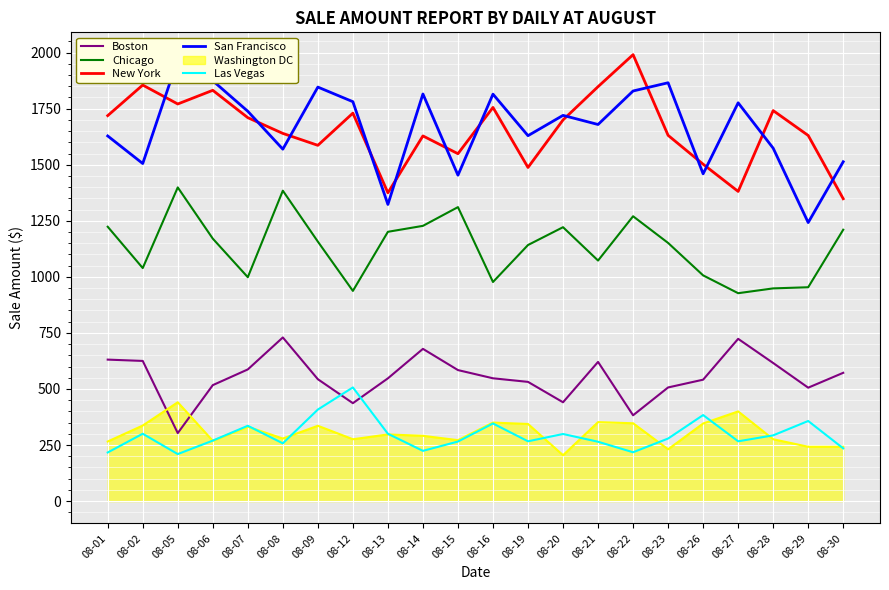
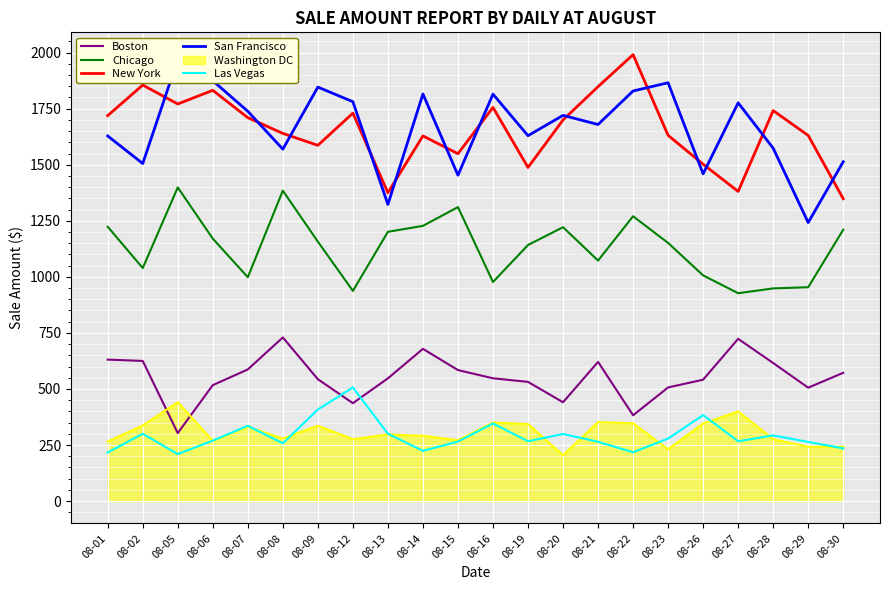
  {
    "Boston": {
      "08-01": 630,
      "08-02": 630,
      "08-05": 300,
      "08-06": 520,
      "08-07": 590,
      "08-08": 730,
      "08-09": 540,
      "08-12": 440,
      "08-13": 550,
      "08-14": 680,
      "08-15": 580,
      "08-16": 550,
      "08-19": 530,
      "08-20": 440,
      "08-21": 620,
      "08-22": 380,
      "08-23": 510,
      "08-26": 540,
      "08-27": 720,
      "08-28": 620,
      "08-29": 510,
      "08-30": 570
    },
    "Chicago": {
      "08-01": 1220,
      "08-02": 1040,
      "08-05": 1400,
      "08-06": 1170,
      "08-07": 1000,
      "08-08": 1380,
      "08-09": 1160,
      "08-12": 940,
      "08-13": 1200,
      "08-14": 1230,
      "08-15": 1310,
      "08-16": 980,
      "08-19": 1140,
      "08-20": 1220,
      "08-21": 1070,
      "08-22": 1270,
      "08-23": 1150,
      "08-26": 1010,
      "08-27": 930,
      "08-28": 950,
      "08-29": 950,
      "08-30": 1210
    },
    "New York": {
      "08-01": 1720,
      "08-02": 1860,
      "08-05": 1770,
      "08-06": 1830,
      "08-07": 1710,
      "08-08": 1640,
      "08-09": 1590,
      "08-12": 1730,
      "08-13": 1370,
      "08-14": 1630,
      "08-15": 1550,
      "08-16": 1760,
      "08-19": 1490,
      "08-20": 1700,
      "08-21": 1850,
      "08-22": 1990,
      "08-23": 1630,
      "08-26": 1500,
      "08-27": 1380,
      "08-28": 1740,
      "08-29": 1630,
      "08-30": 1350
    },
    "San Francisco": {
      "08-01": 1630,
      "08-02": 1510,
      "08-07": 1740,
      "08-08": 1570,
      "08-09": 1850,
      "08-12": 1780,
      "08-13": 1320,
      "08-14": 1820,
      "08-15": 1450,
      "08-16": 1810,
      "08-19": 1630,
      "08-20": 1720,
      "08-21": 1680,
      "08-22": 1830,
      "08-23": 1870,
      "08-26": 1460,
      "08-27": 1780,
      "08-28": 1570,
      "08-29": 1240,
      "08-30": 1510
    },
    "Washington DC": {
      "08-01": 270,
      "08-02": 340,
      "08-05": 440,
      "08-08": 280,
      "08-09": 340,
      "08-12": 280,
      "08-14": 290,
      "08-19": 340,
      "08-20": 200,
      "08-21": 350,
      "08-22": 350,
      "08-23": 230,
      "08-26": 350,
      "08-27": 400,
      "08-28": 280,
      "08-29": 240
    },
    "Las Vegas": {
      "08-01": 220,
      "08-02": 300,
      "08-05": 210,
      "08-08": 260,
      "08-09": 410,
      "08-12": 510,
      "08-14": 220,
      "08-19": 270,
      "08-20": 300,
      "08-21": 260,
      "08-22": 220,
      "08-23": 280,
      "08-26": 380,
      "08-27": 270,
      "08-28": 290,
-     "08-29": 360
+     "08-29": 260
    }
  }
